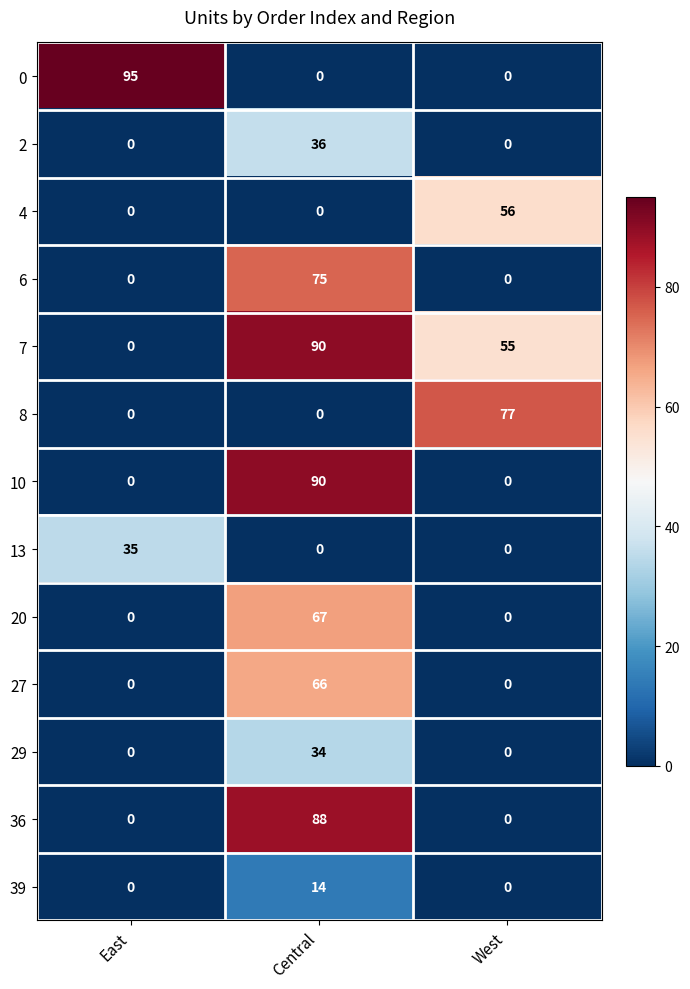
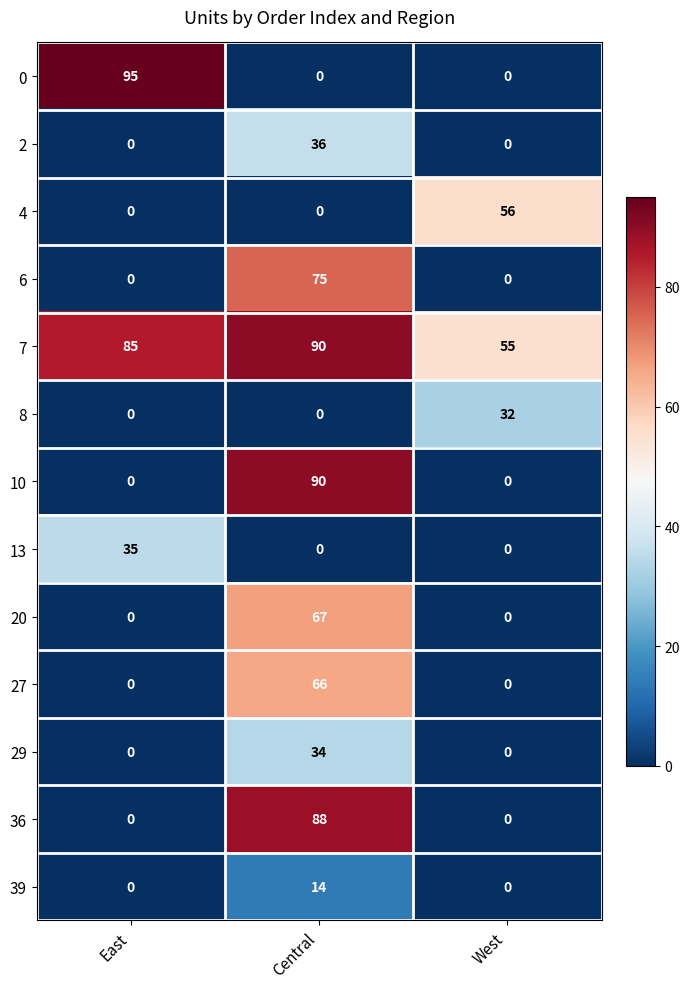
  {
    "0": {
      "East": 95,
      "Central": 0,
      "West": 0
    },
    "2": {
      "East": 0,
      "Central": 36,
      "West": 0
    },
    "4": {
      "East": 0,
      "Central": 0,
      "West": 56
    },
    "6": {
      "East": 0,
      "Central": 75,
      "West": 0
    },
    "7": {
-     "East": 0,
+     "East": 85,
      "Central": 90,
      "West": 55
    },
    "8": {
      "East": 0,
      "Central": 0,
-     "West": 77
+     "West": 32
    },
    "10": {
      "East": 0,
      "Central": 90,
      "West": 0
    },
    "13": {
      "East": 35,
      "Central": 0,
      "West": 0
    },
    "20": {
      "East": 0,
      "Central": 67,
      "West": 0
    },
    "27": {
      "East": 0,
      "Central": 66,
      "West": 0
    },
    "29": {
      "East": 0,
      "Central": 34,
      "West": 0
    },
    "36": {
      "East": 0,
      "Central": 88,
      "West": 0
    },
    "39": {
      "East": 0,
      "Central": 14,
      "West": 0
    }
  }
